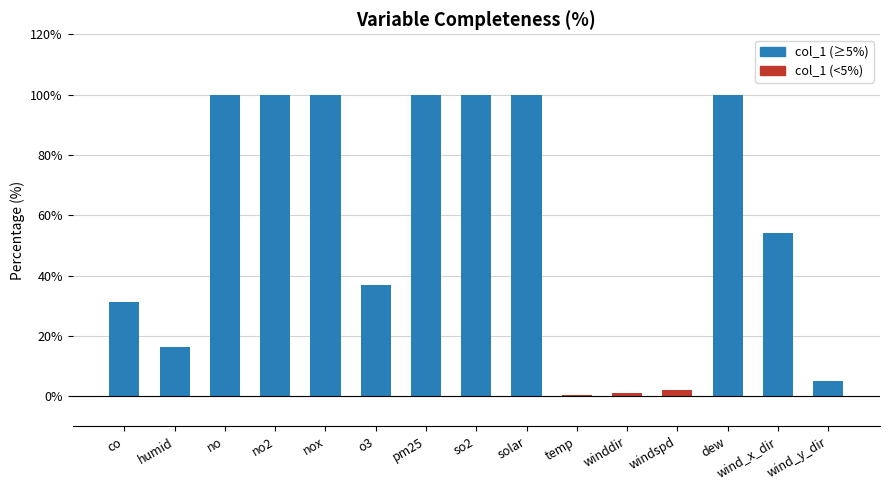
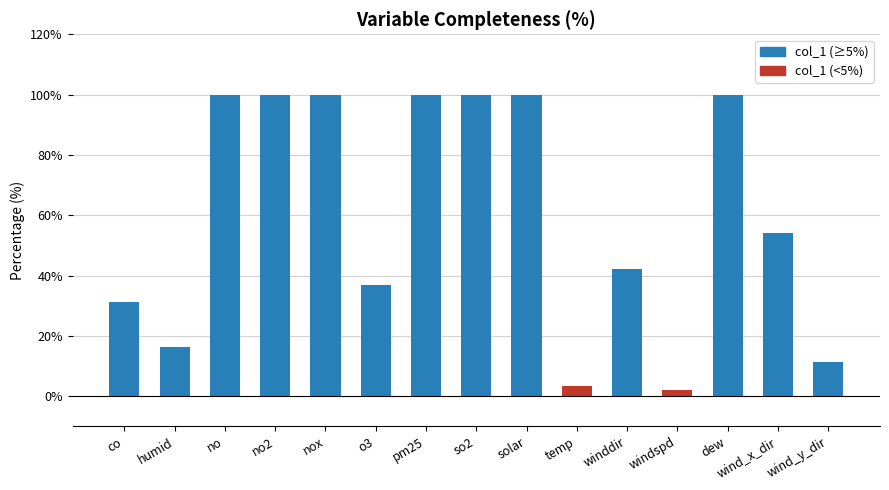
  {
    "co": "31%",
    "humid": "16%",
    "no": "100%",
    "no2": "100%",
    "nox": "100%",
    "o3": "37%",
    "pm25": "100%",
    "so2": "100%",
    "solar": "100%",
-   "temp": "1%",
-   "winddir": "1%",
+   "temp": "3%",
+   "winddir": "42%",
    "windspd": "2%",
    "dew": "100%",
    "wind_x_dir": "54%",
-   "wind_y_dir": "5%"
+   "wind_y_dir": "11%"
  }
